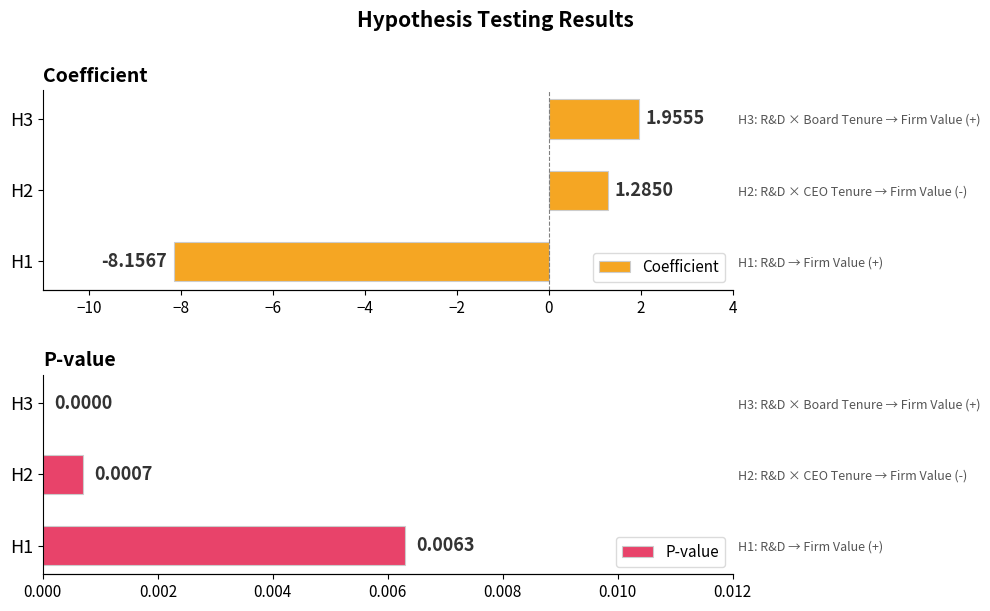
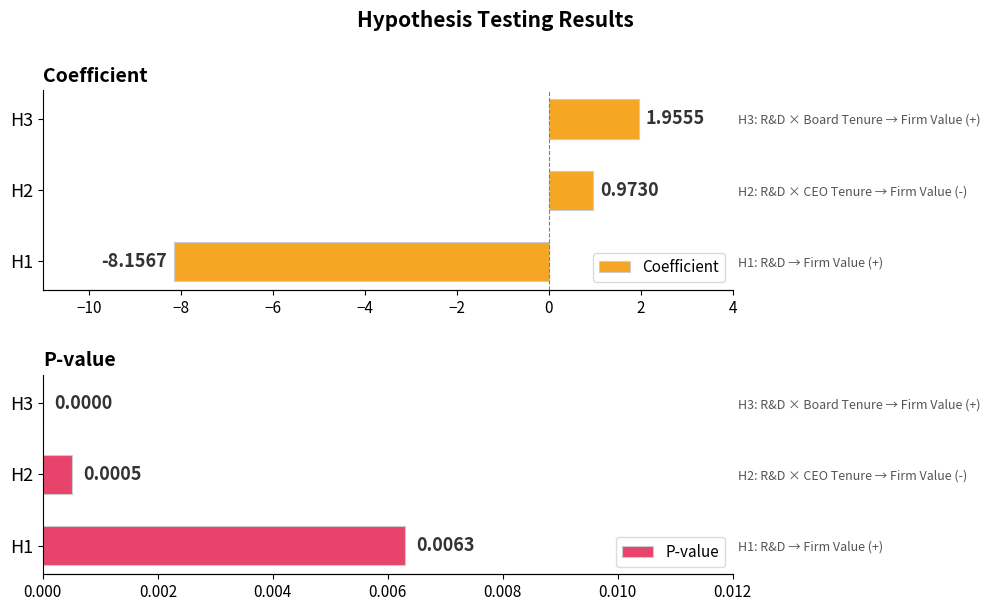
  {
    "Coefficient": {
      "H3": 1.9555,
-     "H2": 1.2850,
+     "H2": 0.9730,
      "H1": -8.1567
    },
    "P-value": {
      "H3": 0.0000,
-     "H2": 0.0007,
+     "H2": 0.0005,
      "H1": 0.0063
    }
  }
